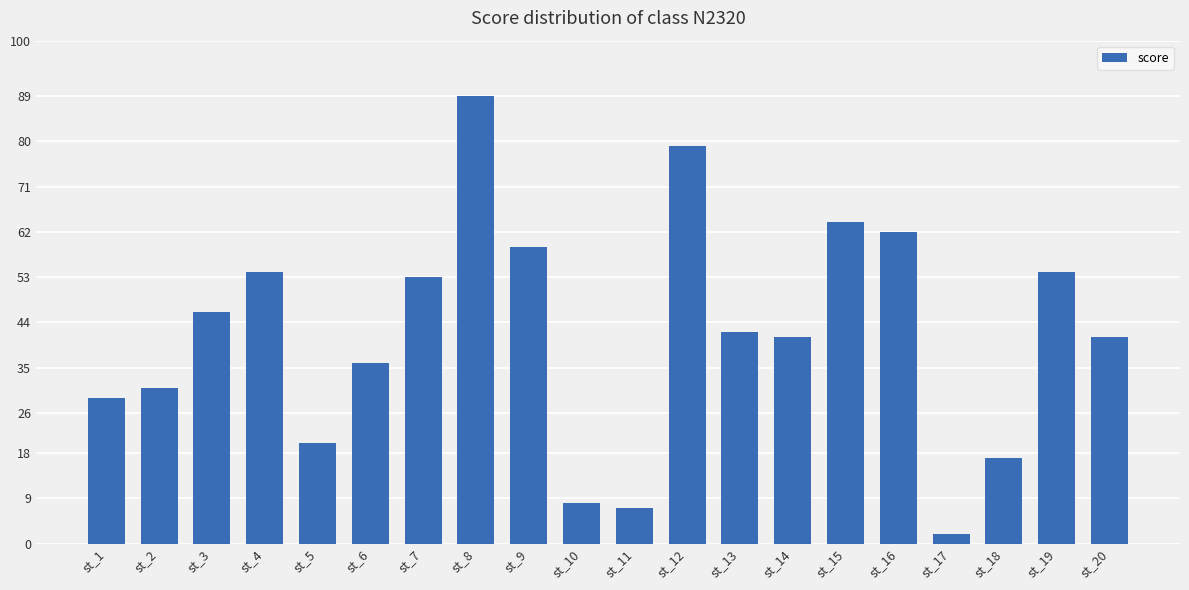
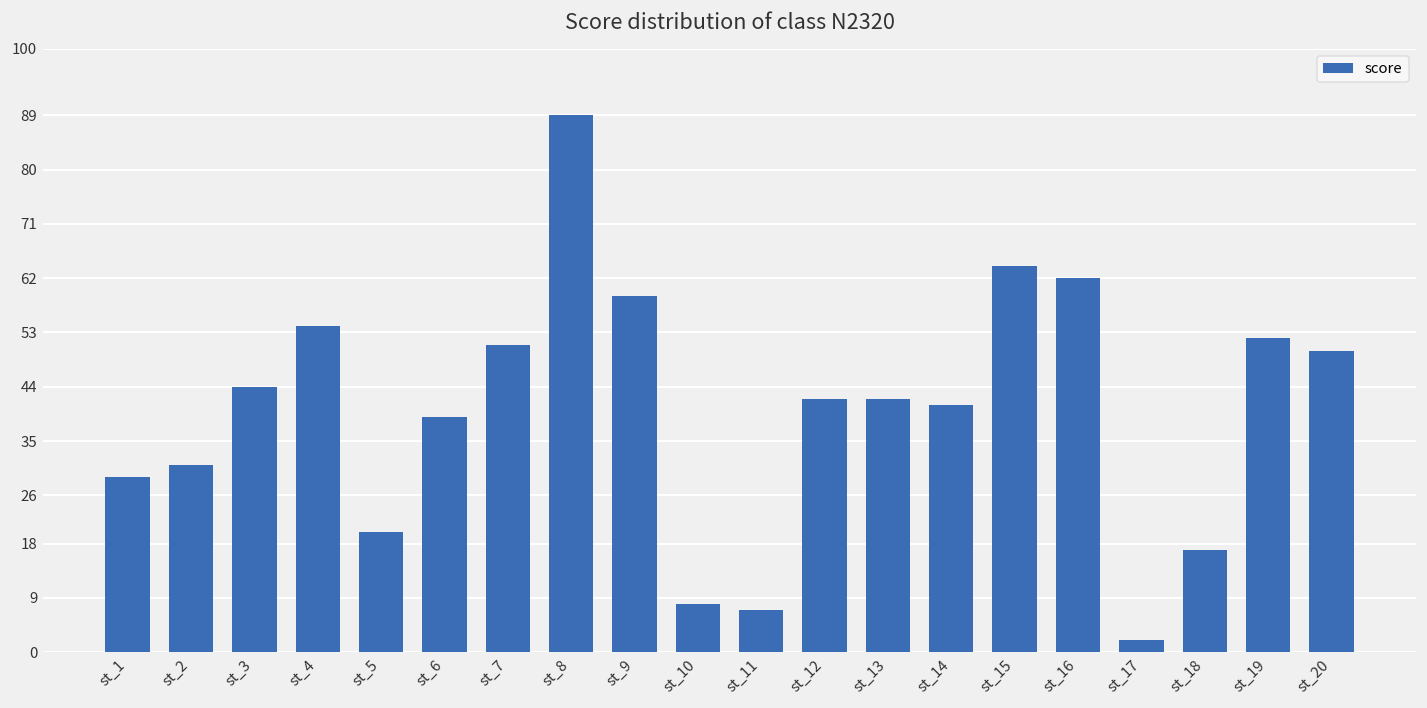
  {
    "st_1": 29,
    "st_2": 31,
-   "st_3": 46,
+   "st_3": 44,
    "st_4": 54,
    "st_5": 20,
-   "st_6": 36,
-   "st_7": 53,
+   "st_6": 39,
+   "st_7": 51,
    "st_8": 89,
    "st_9": 59,
    "st_10": 8,
    "st_11": 7,
-   "st_12": 79,
+   "st_12": 42,
    "st_13": 42,
    "st_14": 41,
    "st_15": 64,
    "st_16": 62,
    "st_17": 2,
    "st_18": 17,
-   "st_19": 54,
-   "st_20": 41
+   "st_19": 52,
+   "st_20": 50
  }
